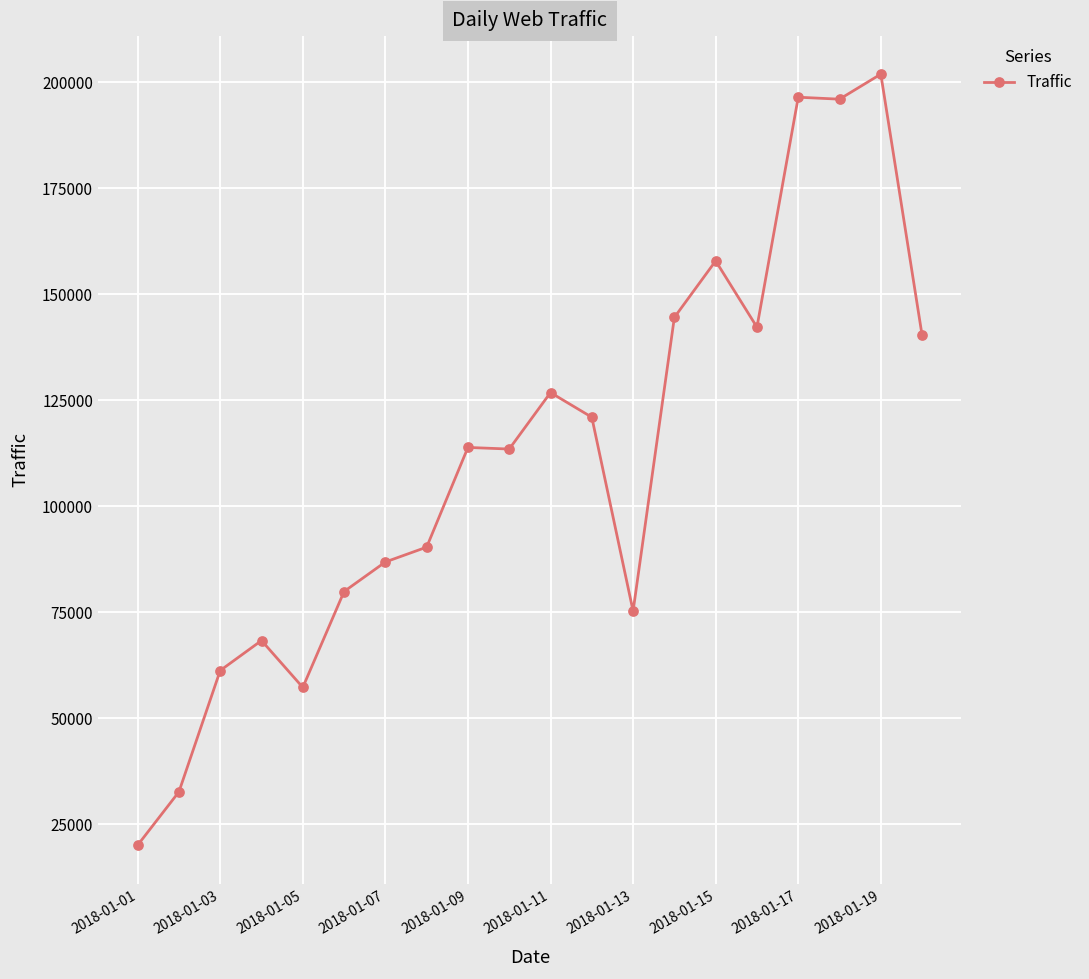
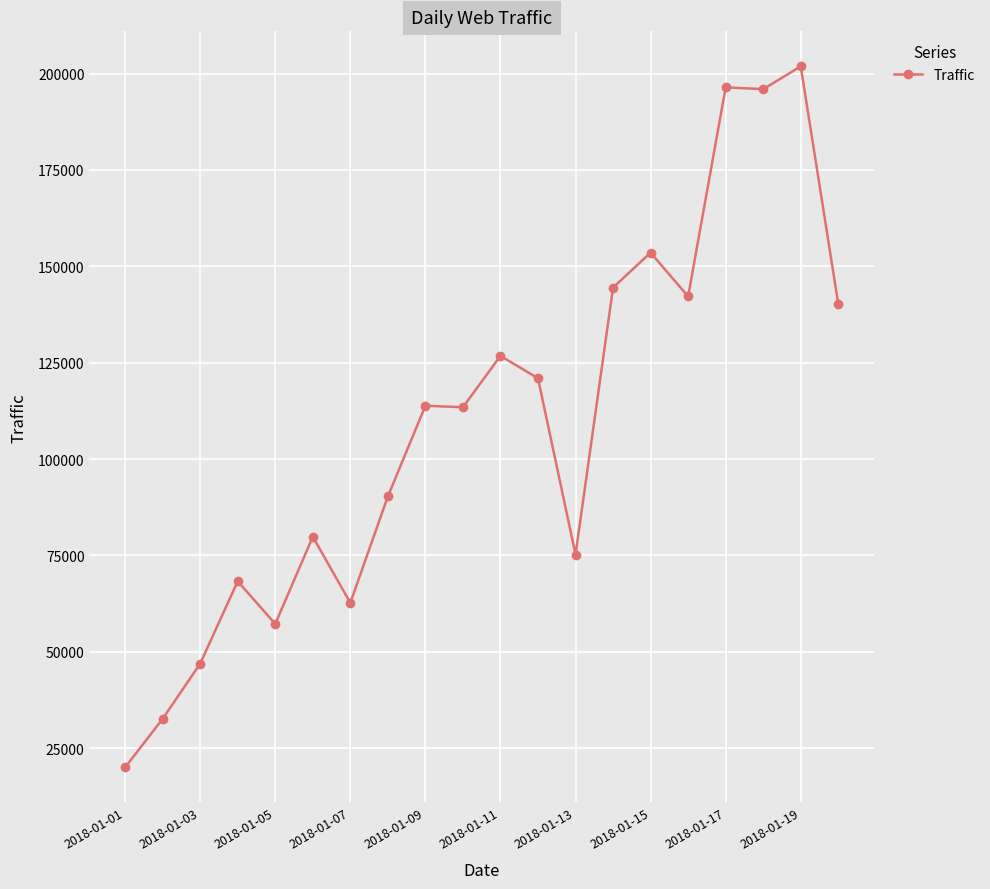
  {
    "2018-01-01": 20000,
-   "2018-01-03": 61000,
+   "2018-01-03": 47000,
    "2018-01-05": 57000,
-   "2018-01-07": 87000,
+   "2018-01-07": 63000,
    "2018-01-09": 114000,
    "2018-01-11": 127000,
    "2018-01-13": 75000,
-   "2018-01-15": 158000,
+   "2018-01-15": 154000,
    "2018-01-17": 196000,
    "2018-01-19": 202000
  }
